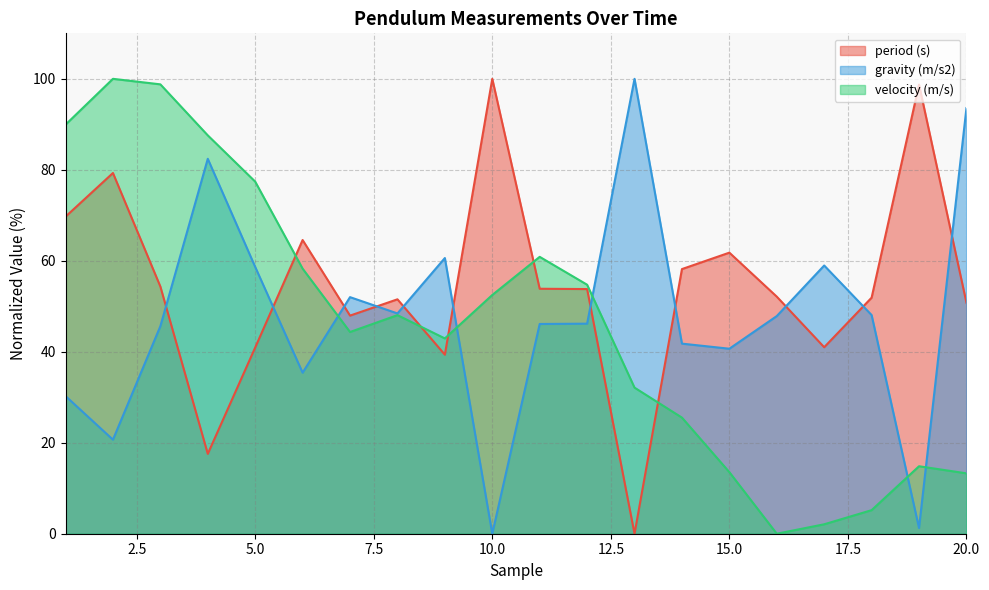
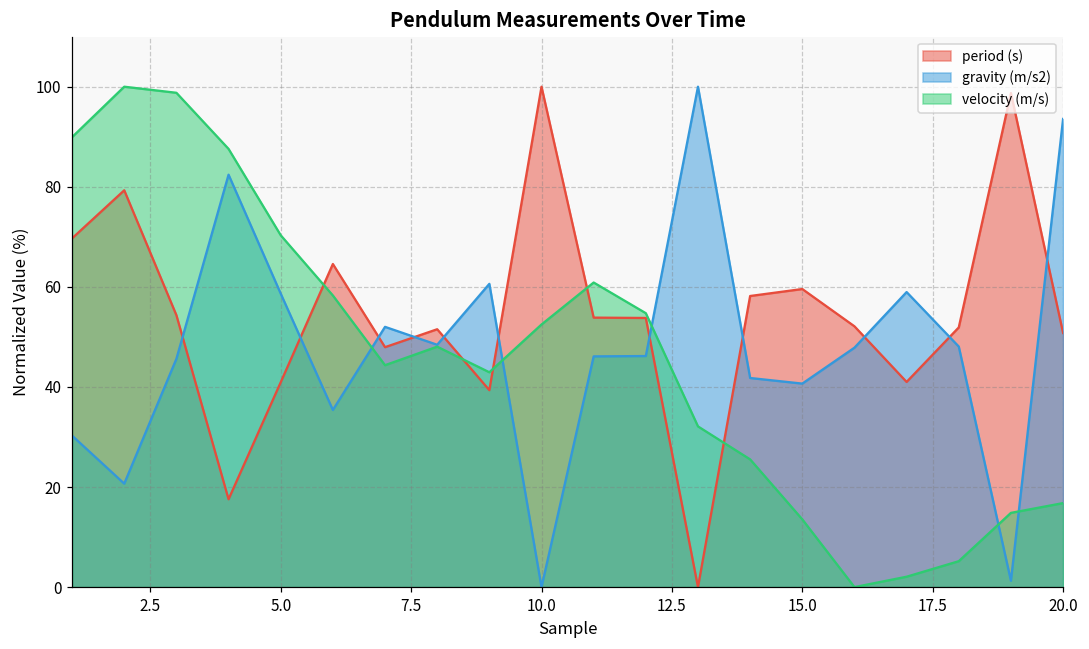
  {
    "period (s)": {
      "5.0": 41,
      "10.0": 100,
-     "15.0": 62,
+     "15.0": 60,
      "20.0": 51
    },
    "gravity (m/s2)": {
      "5.0": 59,
      "10.0": 0,
      "15.0": 41,
      "20.0": 94
    },
    "velocity (m/s)": {
-     "5.0": 77,
+     "5.0": 70,
      "10.0": 52,
      "15.0": 14,
-     "20.0": 13
+     "20.0": 17
    }
  }
